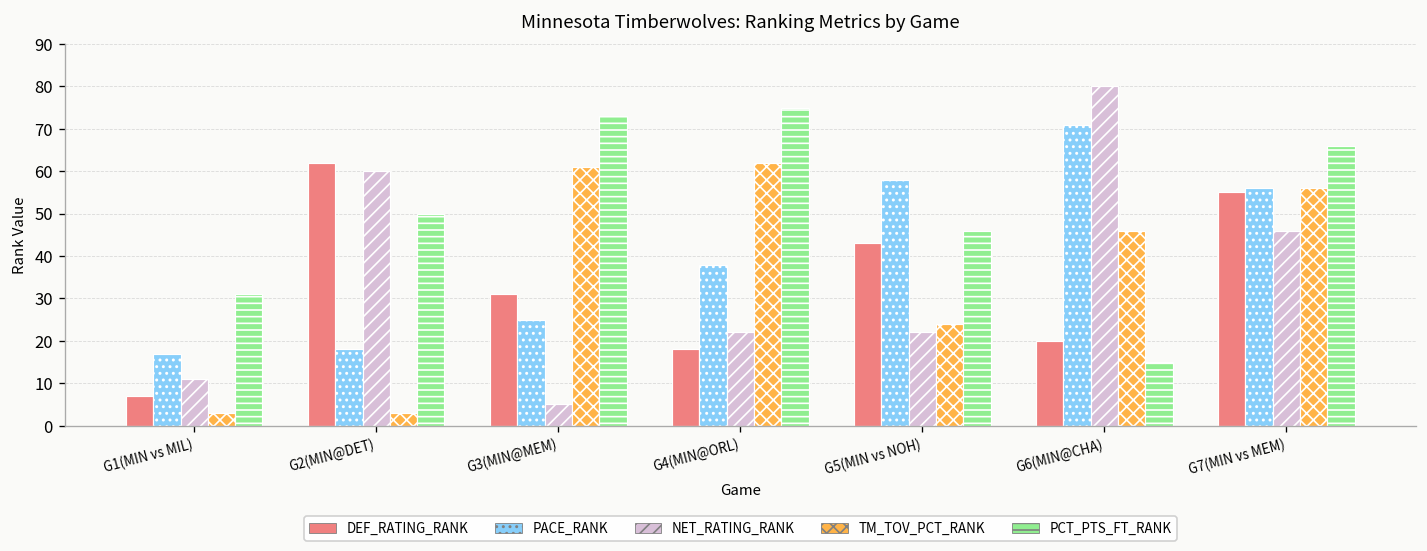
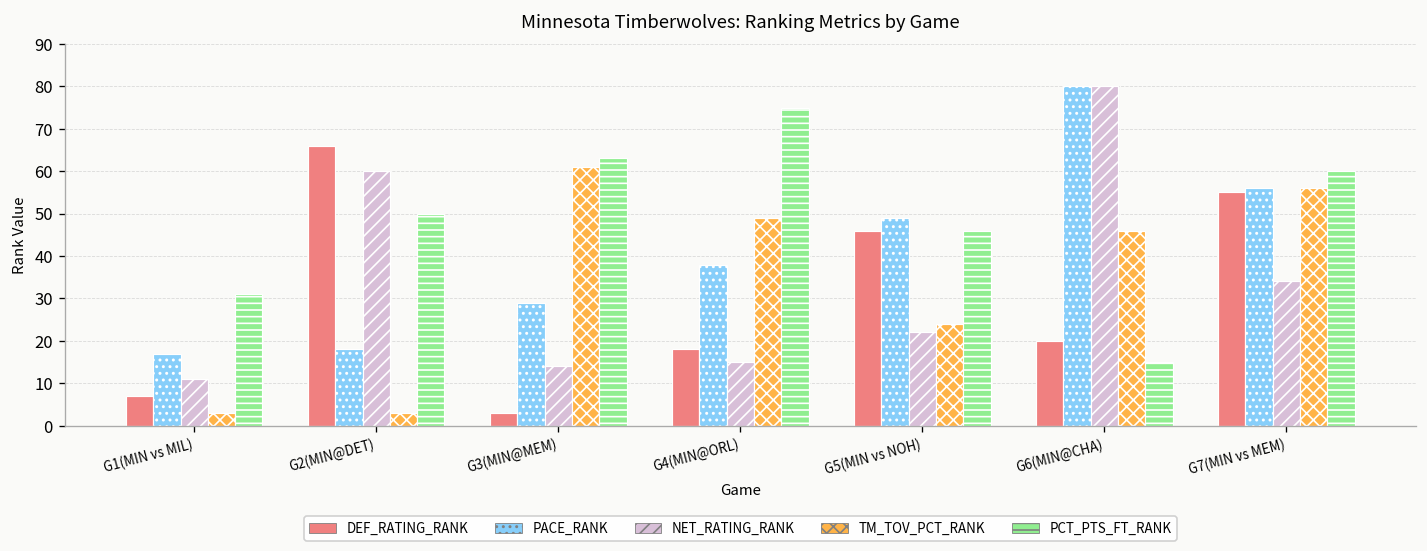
  {
    "DEF_RATING_RANK": {
      "G1(MIN vs MIL)": 7,
-     "G2(MIN@DET)": 62,
-     "G3(MIN@MEM)": 31,
+     "G2(MIN@DET)": 66,
+     "G3(MIN@MEM)": 3,
      "G4(MIN@ORL)": 18,
-     "G5(MIN vs NOH)": 43,
+     "G5(MIN vs NOH)": 46,
      "G6(MIN@CHA)": 20,
      "G7(MIN vs MEM)": 55
    },
    "PACE_RANK": {
      "G1(MIN vs MIL)": 17,
      "G2(MIN@DET)": 18,
-     "G3(MIN@MEM)": 25,
+     "G3(MIN@MEM)": 29,
      "G4(MIN@ORL)": 38,
-     "G5(MIN vs NOH)": 58,
-     "G6(MIN@CHA)": 71,
+     "G5(MIN vs NOH)": 49,
+     "G6(MIN@CHA)": 80,
      "G7(MIN vs MEM)": 56
    },
    "NET_RATING_RANK": {
      "G1(MIN vs MIL)": 11,
      "G2(MIN@DET)": 60,
-     "G3(MIN@MEM)": 5,
-     "G4(MIN@ORL)": 22,
+     "G3(MIN@MEM)": 14,
+     "G4(MIN@ORL)": 15,
      "G5(MIN vs NOH)": 22,
      "G6(MIN@CHA)": 80,
-     "G7(MIN vs MEM)": 46
+     "G7(MIN vs MEM)": 34
    },
    "TM_TOV_PCT_RANK": {
      "G1(MIN vs MIL)": 3,
      "G2(MIN@DET)": 3,
      "G3(MIN@MEM)": 61,
-     "G4(MIN@ORL)": 62,
+     "G4(MIN@ORL)": 49,
      "G5(MIN vs NOH)": 24,
      "G6(MIN@CHA)": 46,
      "G7(MIN vs MEM)": 56
    },
    "PCT_PTS_FT_RANK": {
      "G1(MIN vs MIL)": 31,
      "G2(MIN@DET)": 50,
-     "G3(MIN@MEM)": 73,
+     "G3(MIN@MEM)": 63,
      "G4(MIN@ORL)": 75,
      "G5(MIN vs NOH)": 46,
      "G6(MIN@CHA)": 15,
-     "G7(MIN vs MEM)": 66
+     "G7(MIN vs MEM)": 60
    }
  }
